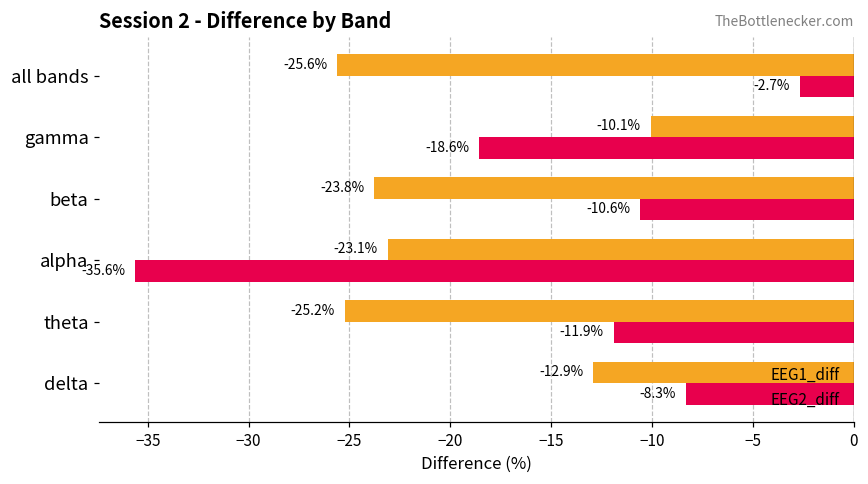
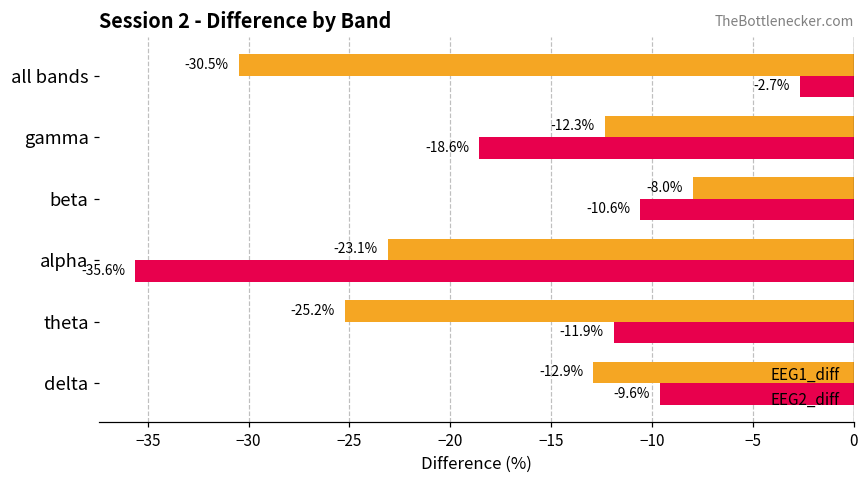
  {
    "EEG1_diff": {
-     "all bands": "-25.6%",
-     "gamma": "-10.1%",
-     "beta": "-23.8%",
+     "all bands": "-30.5%",
+     "gamma": "-12.3%",
+     "beta": "-8.0%",
      "alpha": "-23.1%",
      "theta": "-25.2%",
      "delta": "-12.9%"
    },
    "EEG2_diff": {
      "all bands": "-2.7%",
      "gamma": "-18.6%",
      "beta": "-10.6%",
      "alpha": "-35.6%",
      "theta": "-11.9%",
-     "delta": "-8.3%"
+     "delta": "-9.6%"
    }
  }
